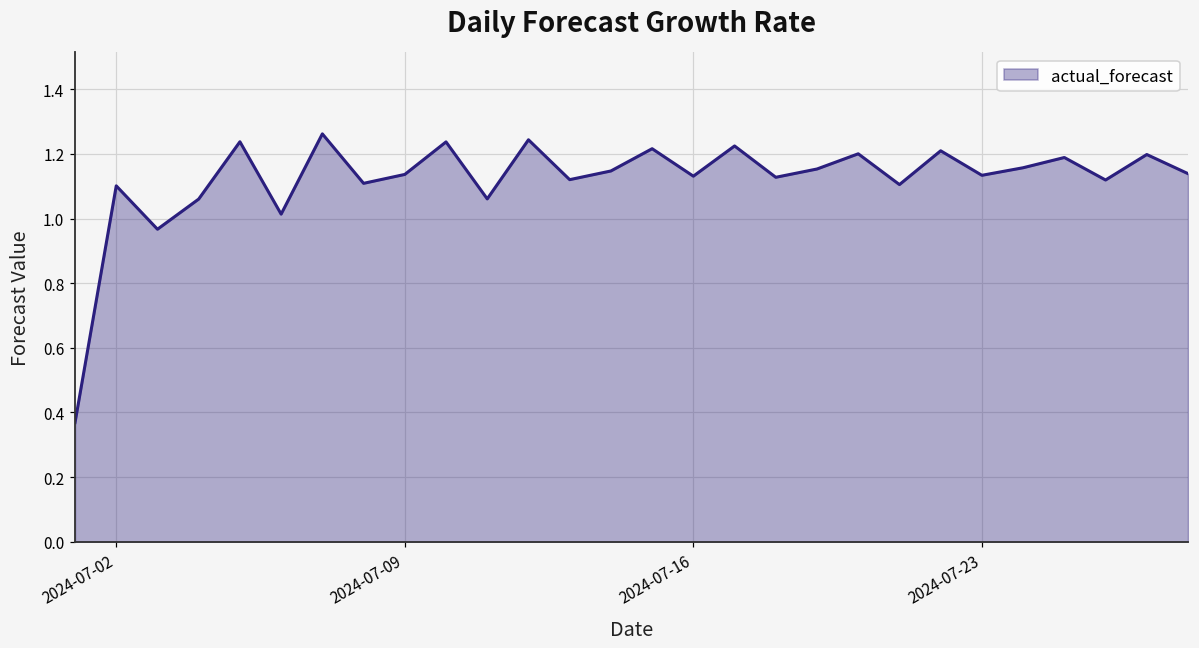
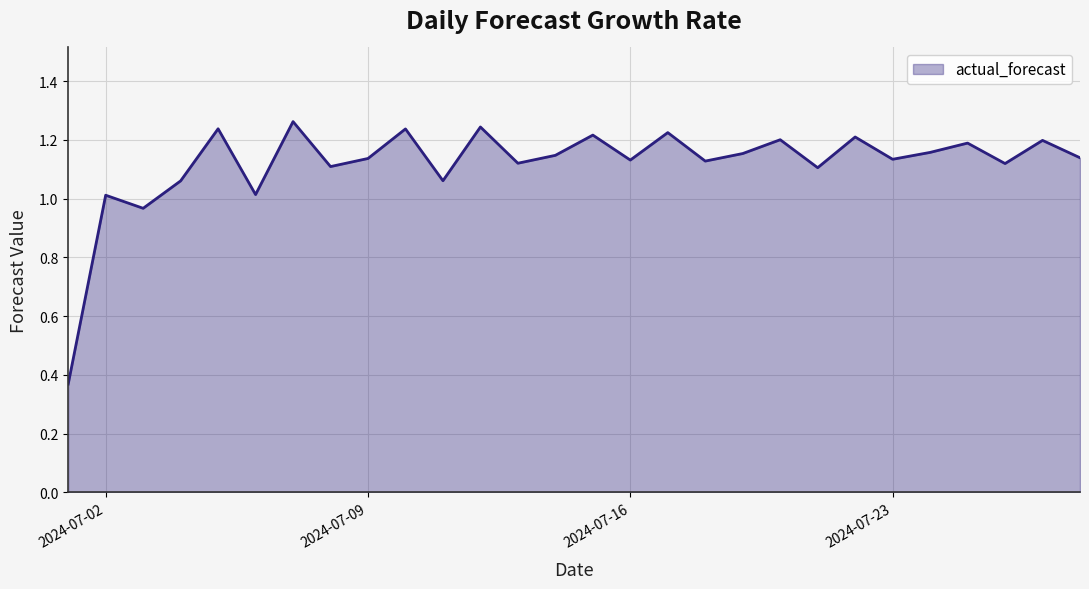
  {
-   "2024-07-02": 1.10,
+   "2024-07-02": 1.01,
    "2024-07-09": 1.14,
    "2024-07-16": 1.13,
    "2024-07-23": 1.13
  }
